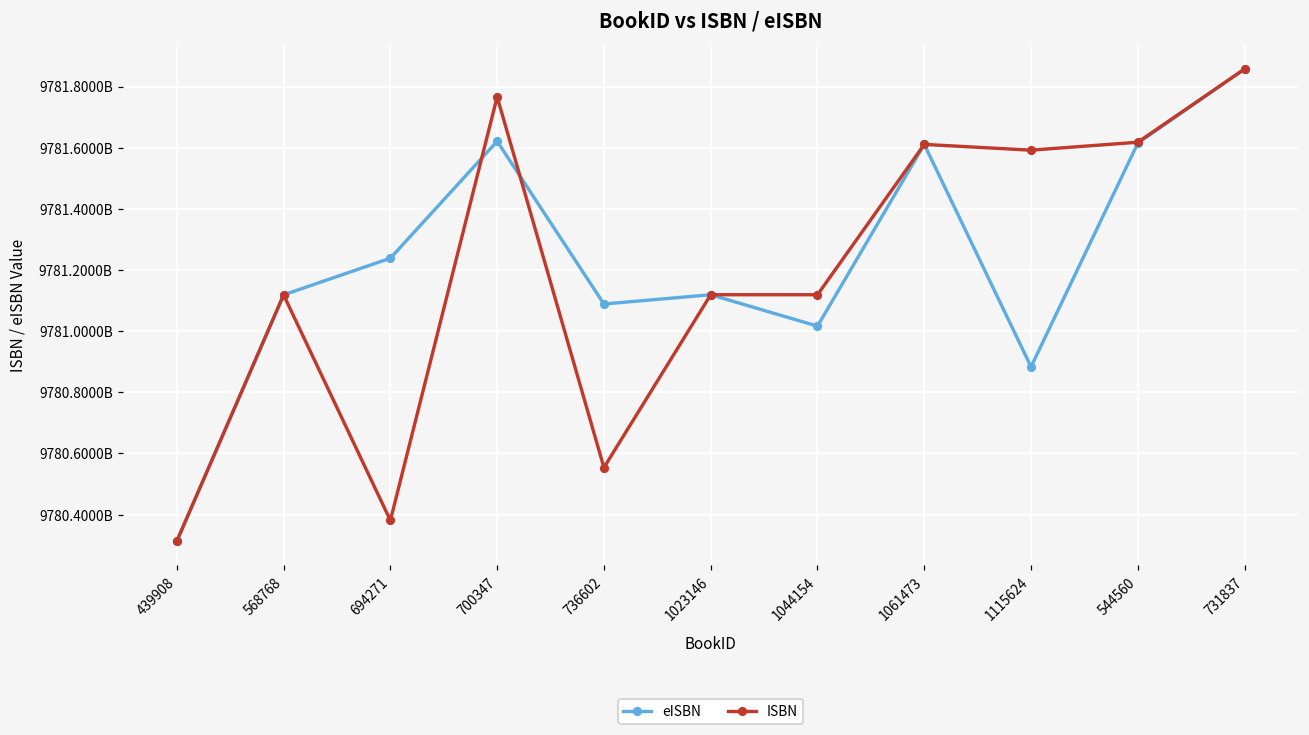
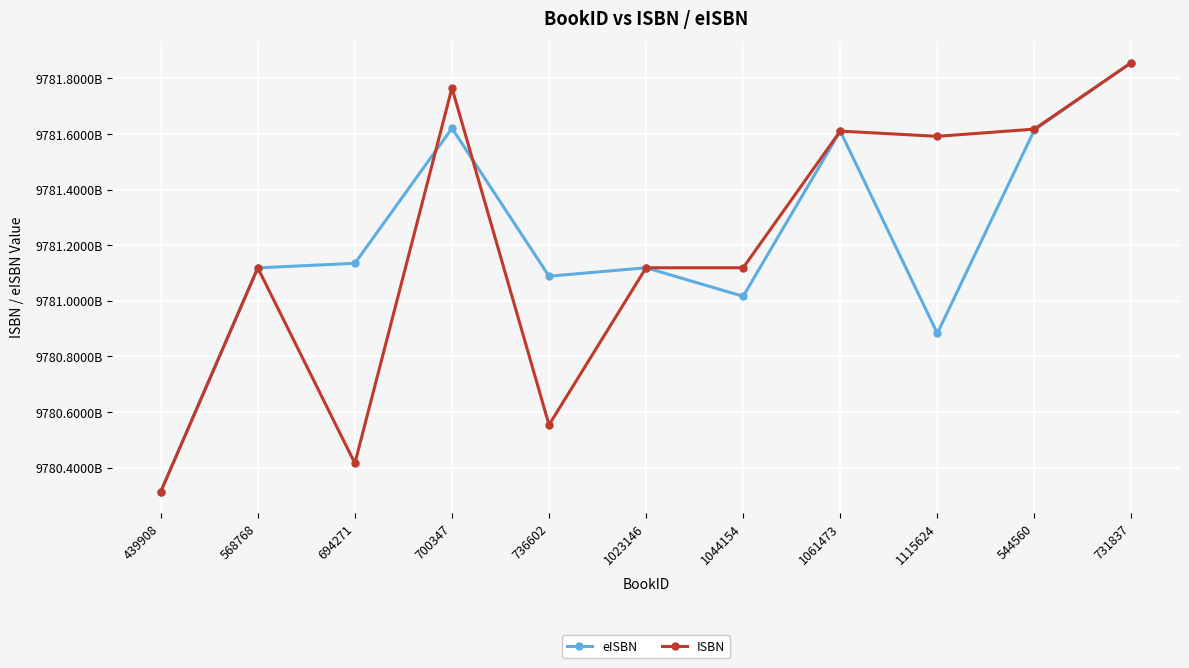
  {
    "eISBN": {
-     "694271": 9781240000000,
+     "694271": 9781140000000,
      "700347": 9781620000000,
      "736602": 9781090000000,
      "1044154": 9781020000000,
      "1115624": 9780880000000
    },
    "ISBN": {
-     "694271": 9780380000000,
+     "694271": 9780420000000,
      "700347": 9781770000000,
      "736602": 9780550000000,
      "1044154": 9781120000000,
      "1115624": 9781590000000
    }
  }
